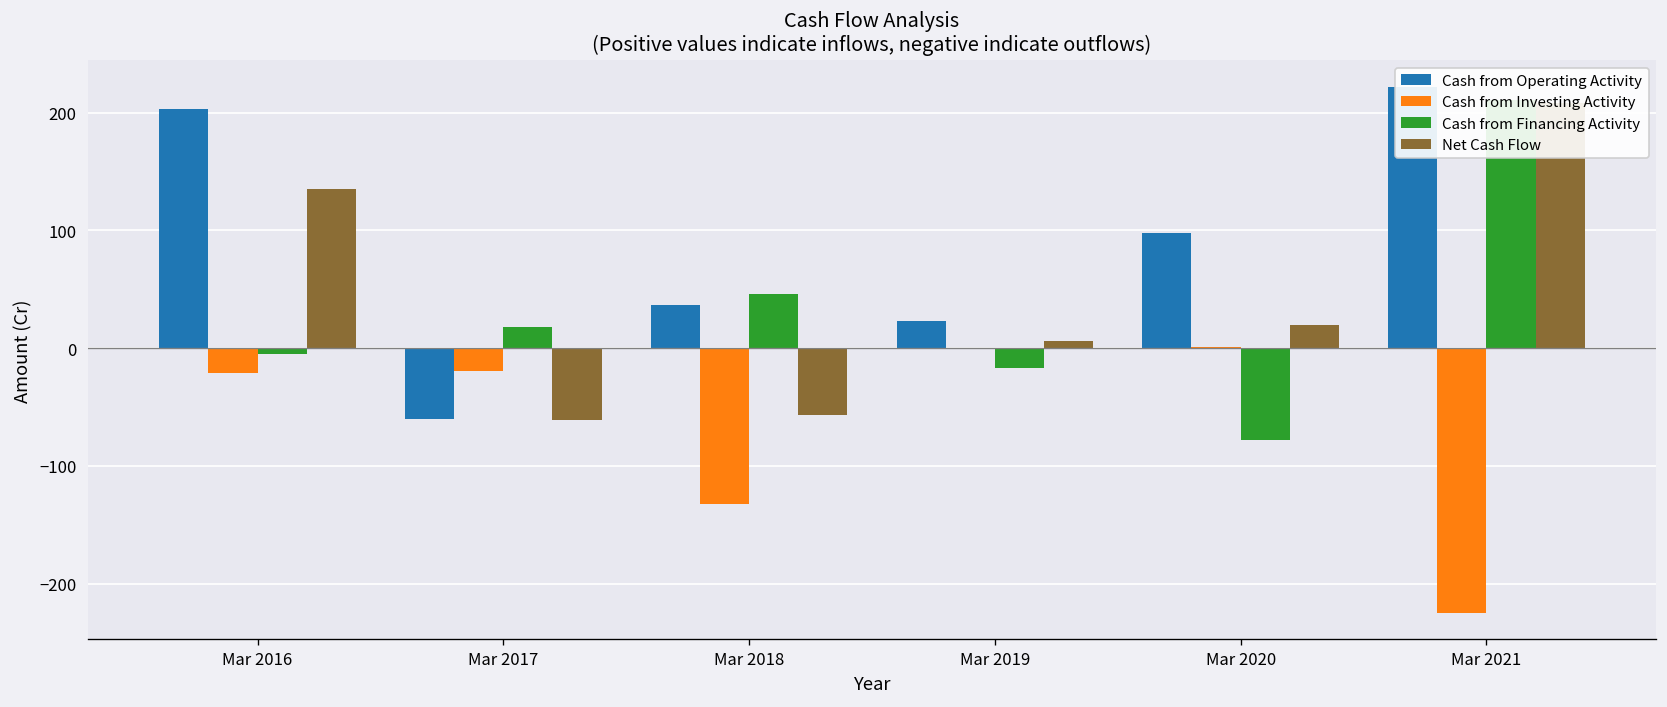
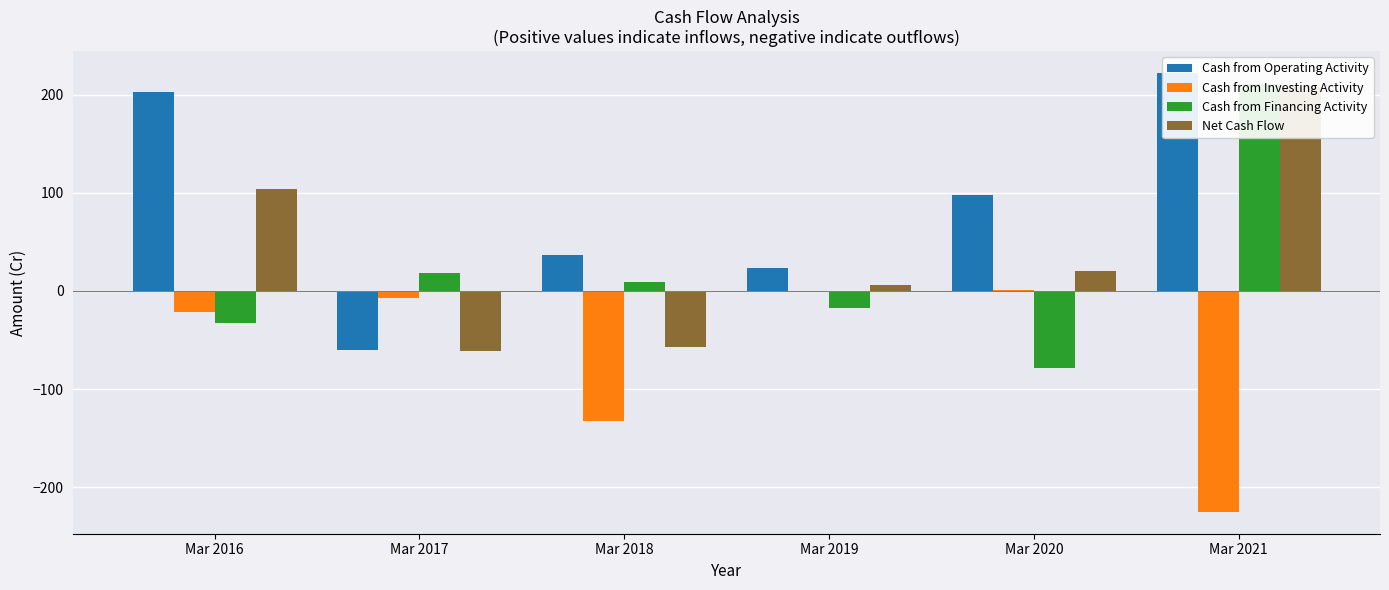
  {
    "Cash from Operating Activity": {
      "Mar 2016": 200,
      "Mar 2017": -60,
      "Mar 2018": 40,
      "Mar 2019": 20,
      "Mar 2020": 100
    },
    "Cash from Investing Activity": {
      "Mar 2016": -20,
-     "Mar 2017": -20,
+     "Mar 2017": -10,
      "Mar 2018": -130,
      "Mar 2019": 0,
      "Mar 2021": -230
    },
    "Cash from Financing Activity": {
-     "Mar 2016": -10,
+     "Mar 2016": -30,
      "Mar 2017": 20,
-     "Mar 2018": 50,
+     "Mar 2018": 10,
      "Mar 2019": -20,
      "Mar 2020": -80
    },
    "Net Cash Flow": {
-     "Mar 2016": 140,
+     "Mar 2016": 100,
      "Mar 2017": -60,
      "Mar 2018": -60,
      "Mar 2019": 10,
      "Mar 2020": 20
    }
  }
